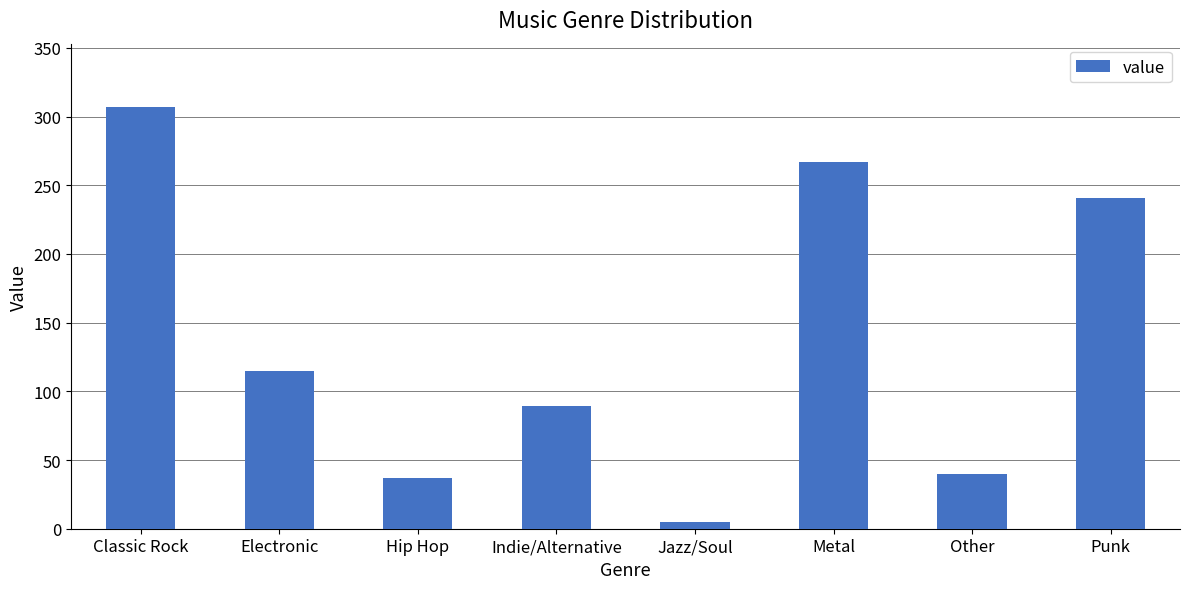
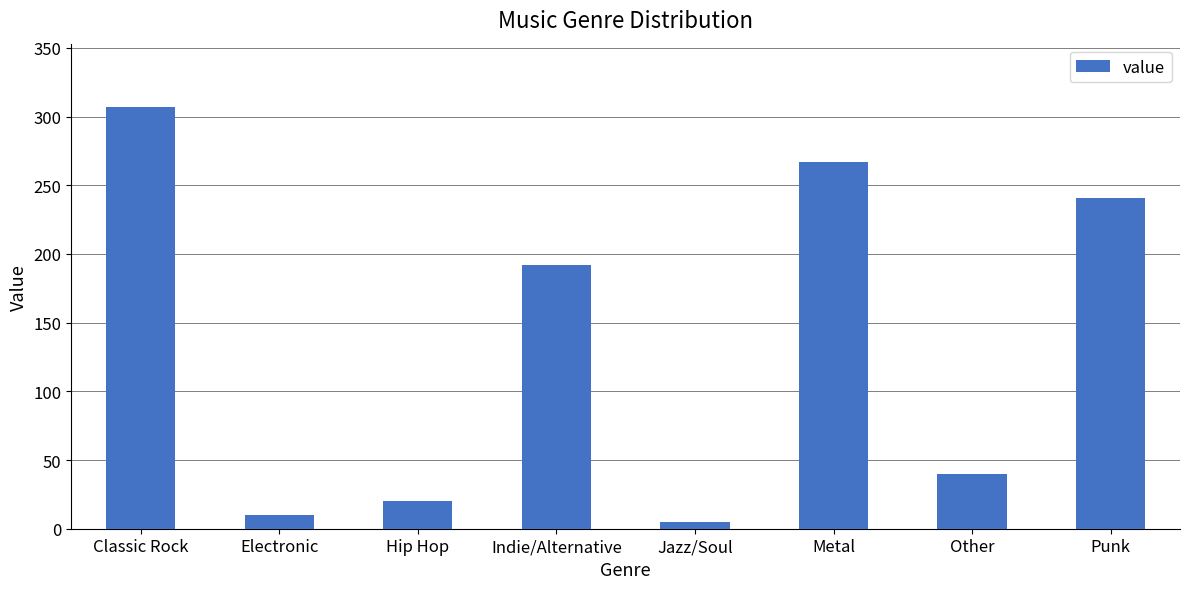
  {
    "Classic Rock": 307,
-   "Electronic": 115,
-   "Hip Hop": 37,
-   "Indie/Alternative": 89,
+   "Electronic": 10,
+   "Hip Hop": 20,
+   "Indie/Alternative": 192,
    "Jazz/Soul": 5,
    "Metal": 267,
    "Other": 40,
    "Punk": 241
  }
